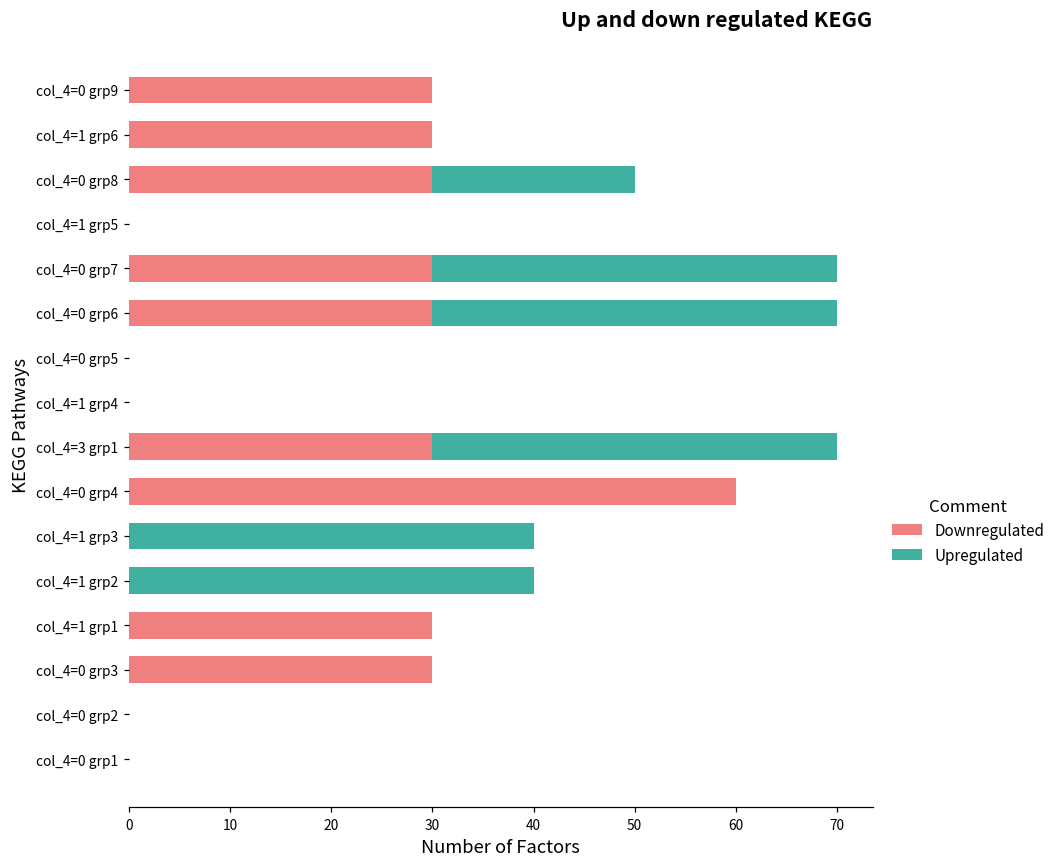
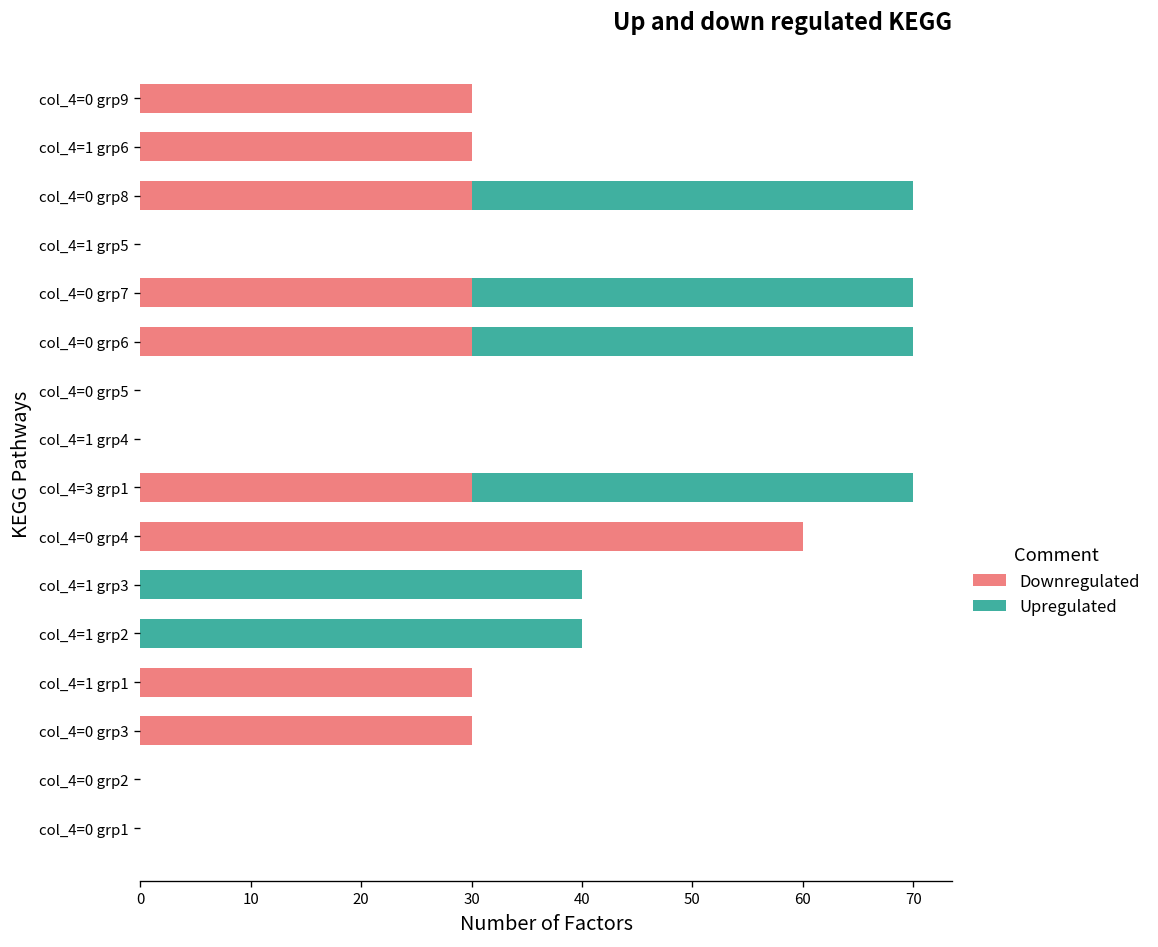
  {
    "Downregulated": {
      "col_4=0 grp9": 30,
      "col_4=1 grp6": 30,
      "col_4=0 grp8": 30,
      "col_4=1 grp5": 0,
      "col_4=0 grp7": 30,
      "col_4=0 grp6": 30,
      "col_4=0 grp5": 0,
      "col_4=1 grp4": 0,
      "col_4=3 grp1": 30,
      "col_4=0 grp4": 60,
      "col_4=1 grp3": 0,
      "col_4=1 grp2": 0,
      "col_4=1 grp1": 30,
      "col_4=0 grp3": 30,
      "col_4=0 grp2": 0,
      "col_4=0 grp1": 0
    },
    "Upregulated": {
      "col_4=0 grp9": 0,
      "col_4=1 grp6": 0,
-     "col_4=0 grp8": 20,
+     "col_4=0 grp8": 40,
      "col_4=1 grp5": 0,
      "col_4=0 grp7": 40,
      "col_4=0 grp6": 40,
      "col_4=0 grp5": 0,
      "col_4=1 grp4": 0,
      "col_4=3 grp1": 40,
      "col_4=0 grp4": 0,
      "col_4=1 grp3": 40,
      "col_4=1 grp2": 40,
      "col_4=1 grp1": 0,
      "col_4=0 grp3": 0,
      "col_4=0 grp2": 0,
      "col_4=0 grp1": 0
    }
  }
